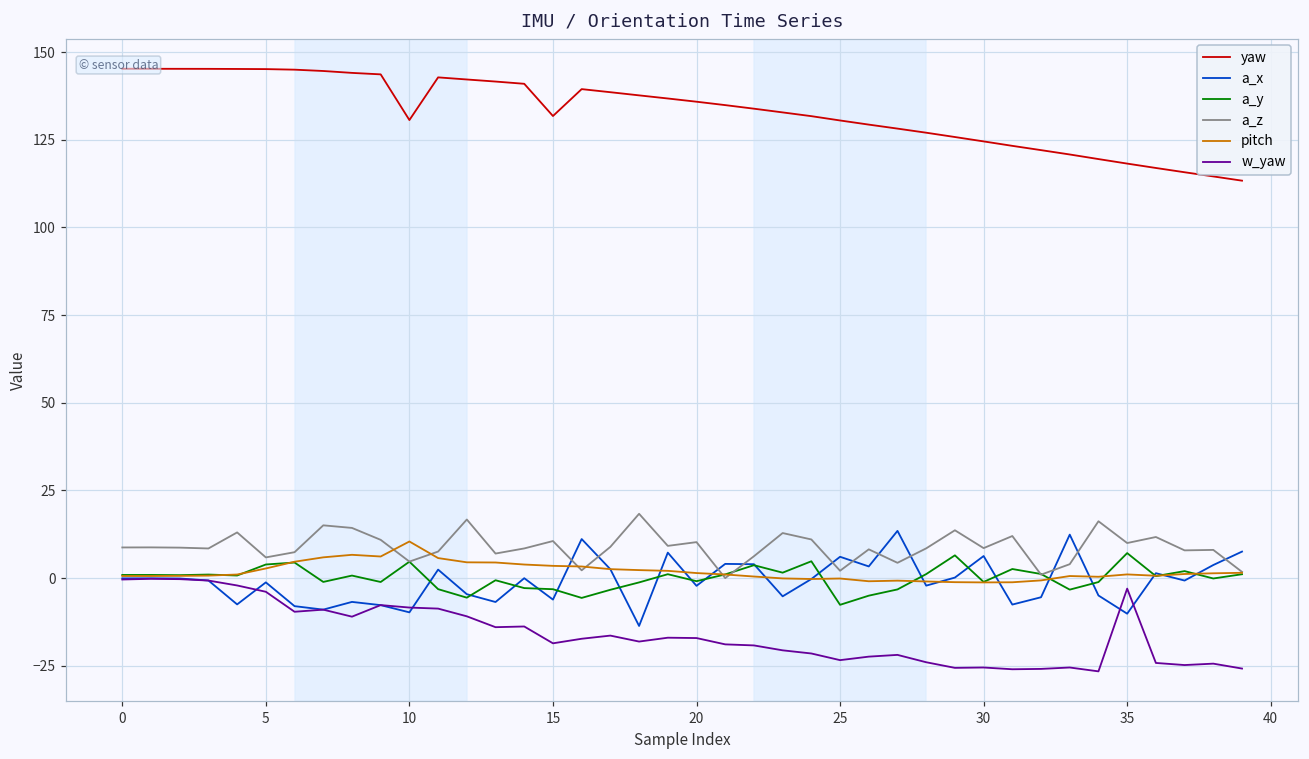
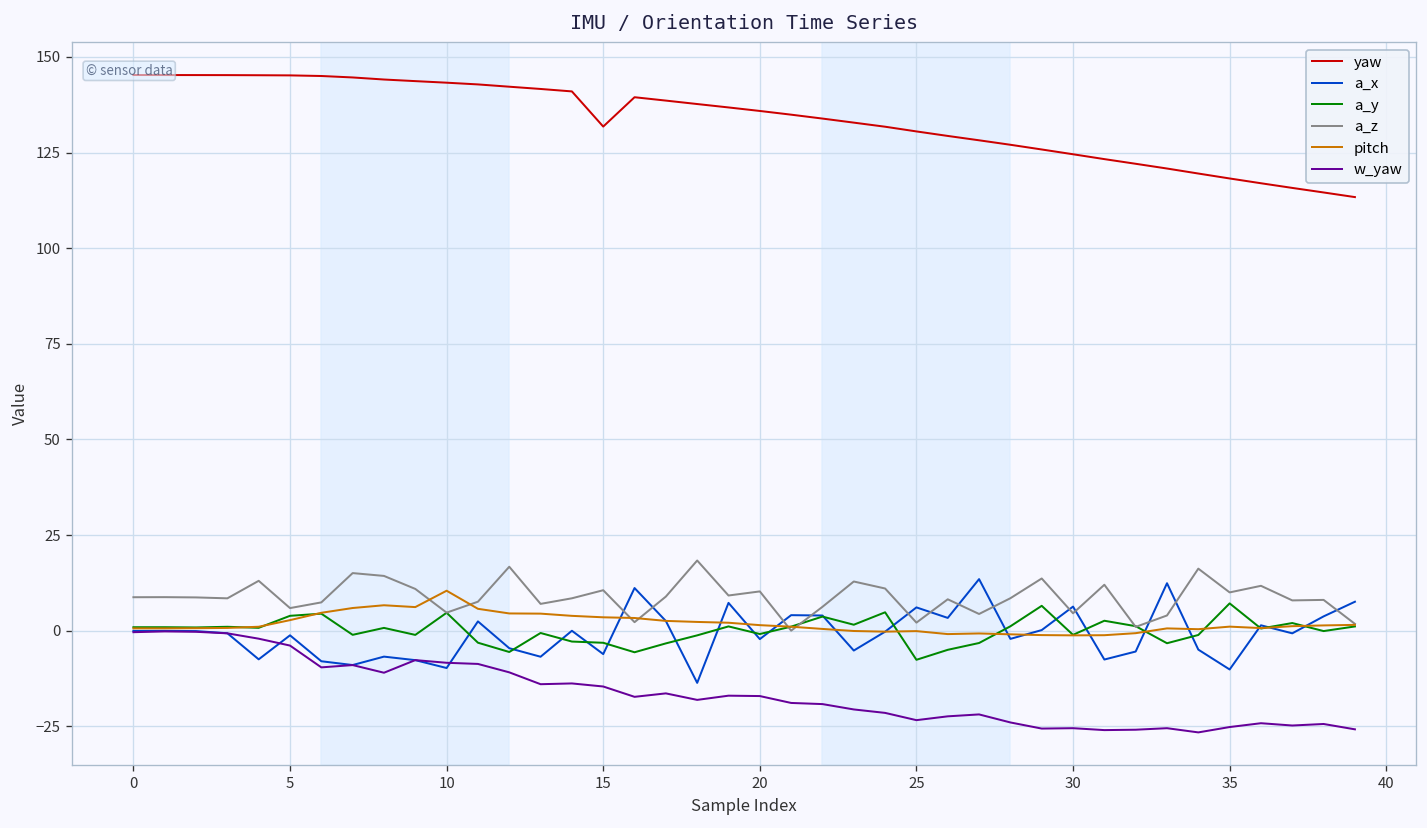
  {
    "yaw": {
      "5": 145,
-     "10": 131,
+     "10": 143,
      "15": 132,
      "20": 136,
      "25": 131,
      "30": 125,
      "35": 118
    },
    "a_x": {
      "5": -1,
      "10": -10,
      "15": -6,
      "20": -2,
      "25": 6,
      "30": 6,
      "35": -10
    },
    "a_y": {
      "5": 4,
      "15": -3,
      "20": -1,
      "25": -8,
      "35": 7
    },
    "a_z": {
      "0": 9,
      "5": 6,
      "15": 11,
      "20": 10,
      "25": 2,
-     "30": 9,
+     "30": 5,
      "35": 10
    },
    "pitch": {
      "5": 3,
      "10": 10,
      "15": 3,
      "20": 1,
      "25": 0,
      "35": 1
    },
    "w_yaw": {
      "5": -4,
      "10": -8,
-     "15": -19,
+     "15": -15,
      "20": -17,
      "25": -23,
      "30": -26,
-     "35": -3
+     "35": -25
    }
  }
